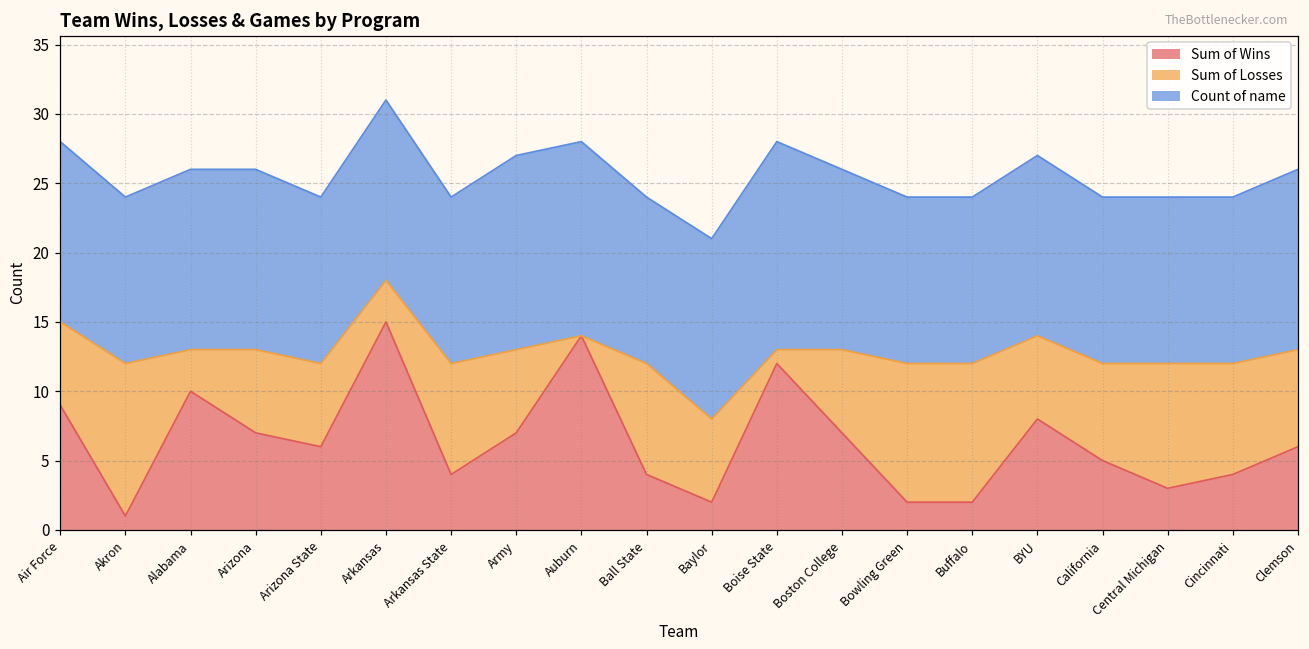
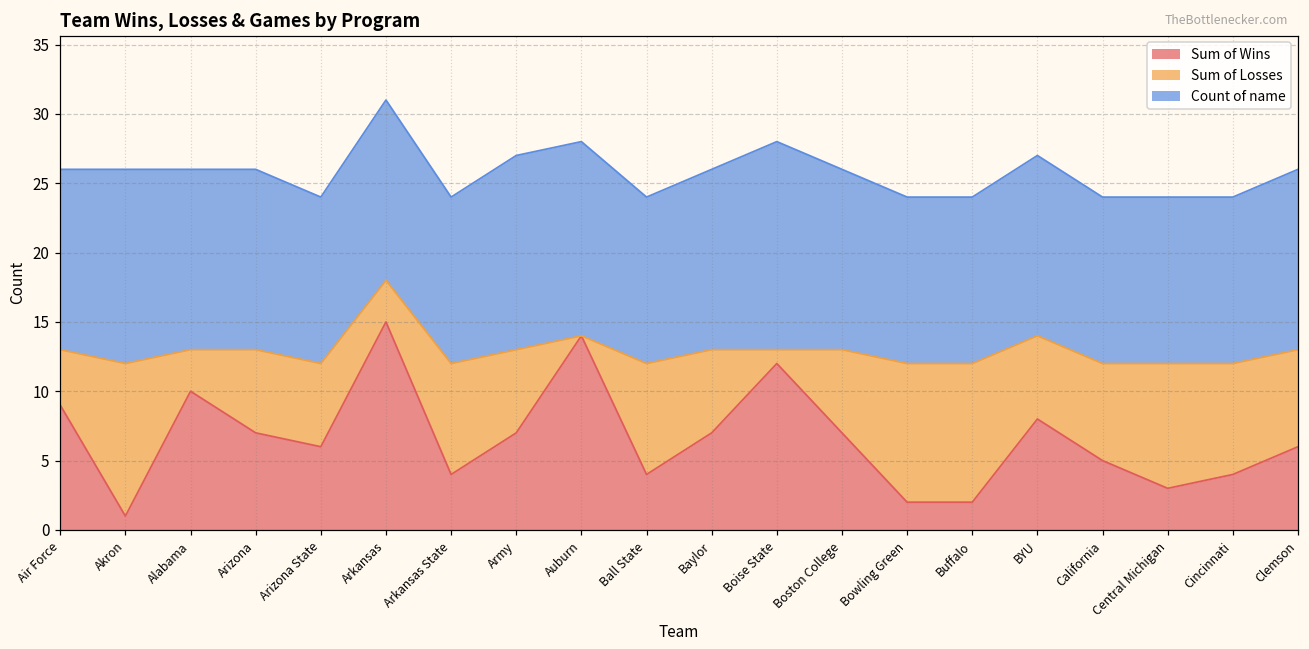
  {
    "Sum of Wins": {
      "Air Force": 9,
      "Akron": 1,
      "Alabama": 10,
      "Arizona": 7,
      "Arizona State": 6,
      "Arkansas": 15,
      "Arkansas State": 4,
      "Army": 7,
      "Ball State": 4,
-     "Baylor": 2,
+     "Baylor": 7,
      "Boise State": 12,
      "Boston College": 7,
      "Bowling Green": 2,
      "Buffalo": 2,
      "BYU": 8,
      "California": 5,
      "Central Michigan": 3,
      "Cincinnati": 4,
      "Clemson": 6
    },
    "Sum of Losses": {
-     "Air Force": 6,
+     "Air Force": 4,
      "Akron": 11,
      "Alabama": 3,
      "Arizona": 6,
      "Arizona State": 6,
      "Arkansas": 3,
      "Arkansas State": 8,
      "Army": 6,
      "Ball State": 8,
      "Baylor": 6,
      "Boise State": 1,
      "Boston College": 6,
      "Bowling Green": 10,
      "Buffalo": 10,
      "BYU": 6,
      "California": 7,
      "Central Michigan": 9,
      "Cincinnati": 8,
      "Clemson": 7
    },
    "Count of name": {
      "Air Force": 13,
-     "Akron": 12,
+     "Akron": 14,
      "Alabama": 13,
      "Arizona": 13,
      "Arizona State": 12,
      "Arkansas": 13,
      "Arkansas State": 12,
      "Army": 14,
      "Auburn": 14,
      "Ball State": 12,
      "Baylor": 13,
      "Boise State": 15,
      "Boston College": 13,
      "Bowling Green": 12,
      "Buffalo": 12,
      "BYU": 13,
      "California": 12,
      "Central Michigan": 12,
      "Cincinnati": 12,
      "Clemson": 13
    }
  }
